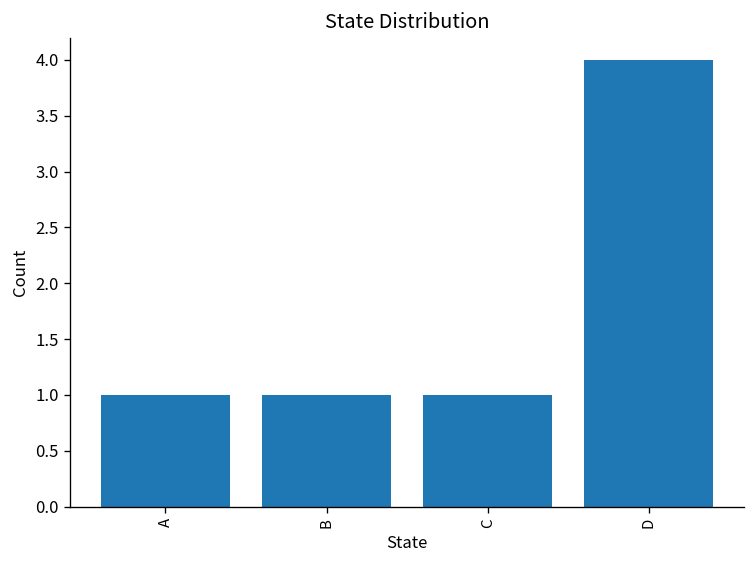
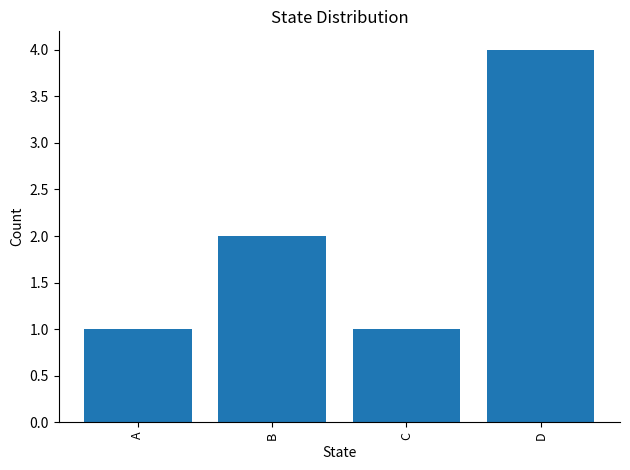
  {
    "A": 1,
-   "B": 1,
+   "B": 2,
    "C": 1,
    "D": 4
  }
